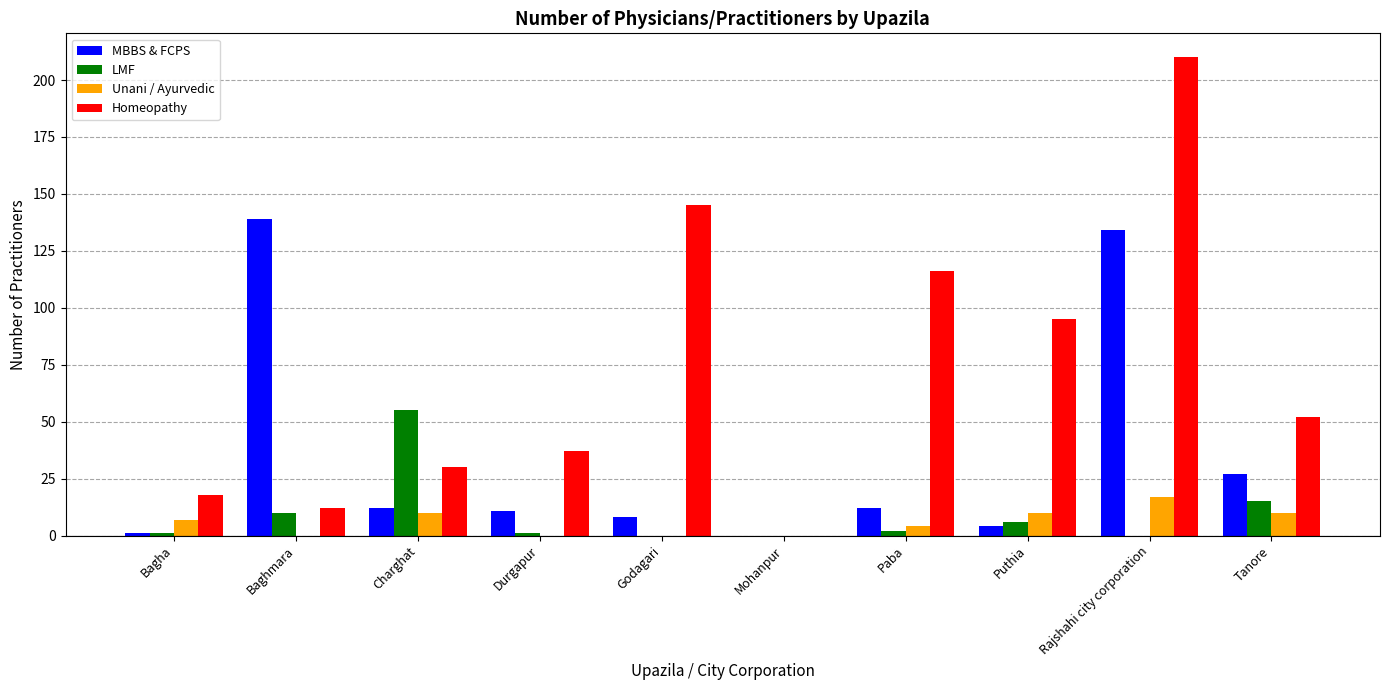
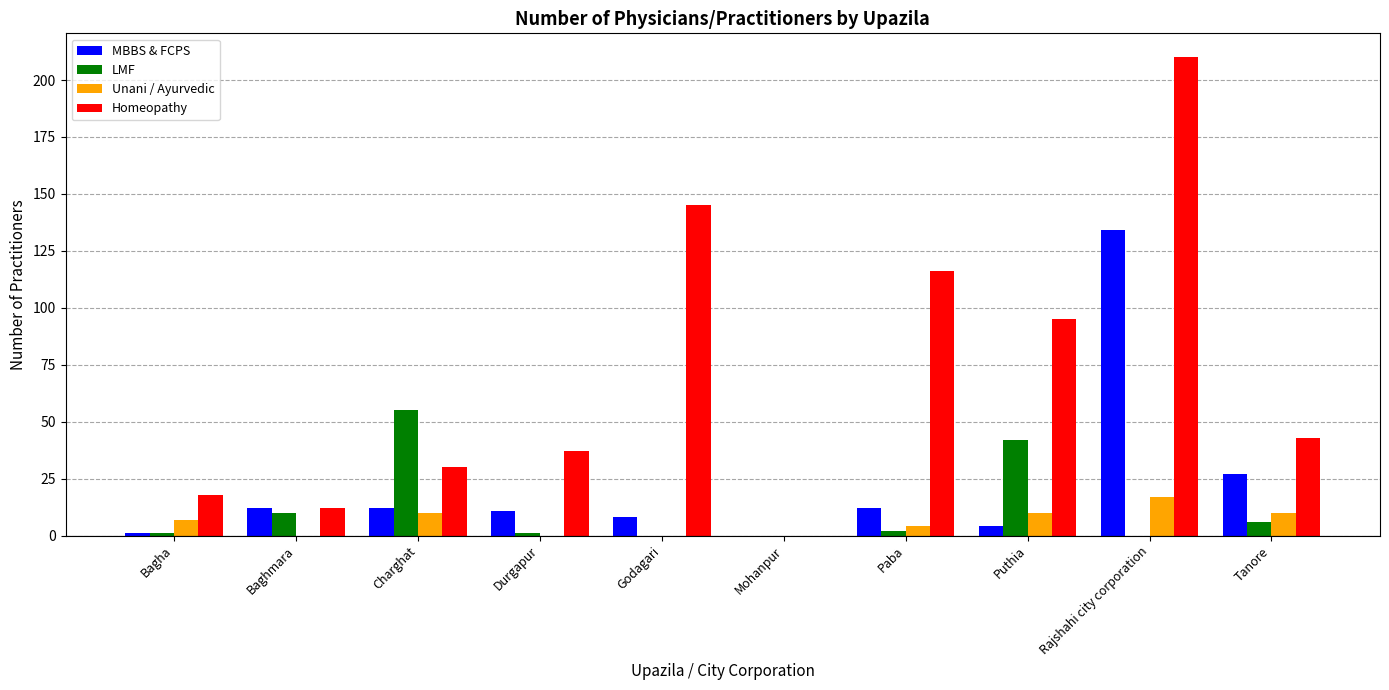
  {
    "MBBS & FCPS": {
-     "Baghmara": 139,
+     "Baghmara": 12,
      "Charghat": 12,
      "Durgapur": 11,
      "Godagari": 8,
      "Mohanpur": 0,
      "Paba": 12,
      "Puthia": 4,
      "Rajshahi city corporation": 134,
      "Tanore": 27
    },
    "LMF": {
      "Baghmara": 10,
      "Charghat": 55,
      "Godagari": 0,
      "Mohanpur": 0,
      "Paba": 2,
-     "Puthia": 6,
+     "Puthia": 42,
      "Rajshahi city corporation": 0,
-     "Tanore": 15
+     "Tanore": 6
    },
    "Unani / Ayurvedic": {
      "Bagha": 7,
      "Baghmara": 0,
      "Charghat": 10,
      "Durgapur": 0,
      "Godagari": 0,
      "Mohanpur": 0,
      "Paba": 4,
      "Puthia": 10,
      "Rajshahi city corporation": 17,
      "Tanore": 10
    },
    "Homeopathy": {
      "Bagha": 18,
      "Baghmara": 12,
      "Charghat": 30,
      "Durgapur": 37,
      "Godagari": 145,
      "Mohanpur": 0,
      "Paba": 116,
      "Puthia": 95,
      "Rajshahi city corporation": 210,
-     "Tanore": 52
+     "Tanore": 43
    }
  }
